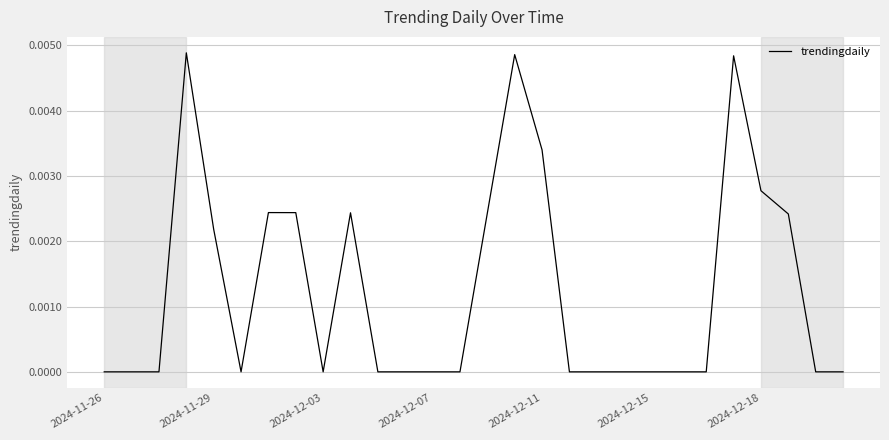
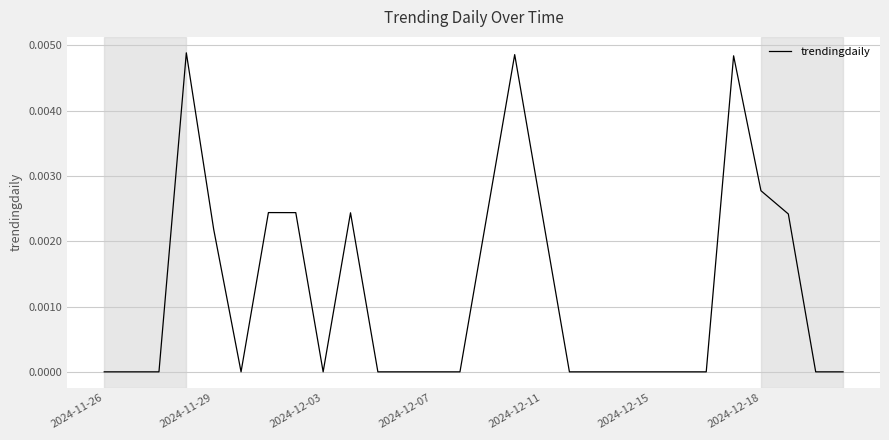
  {
    "2024-11-29": 0.0022,
    "2024-12-03": 0.0000,
    "2024-12-07": 0.0000,
-   "2024-12-11": 0.0034,
+   "2024-12-11": 0.0024,
    "2024-12-15": 0.0000,
    "2024-12-18": 0.0028
  }
